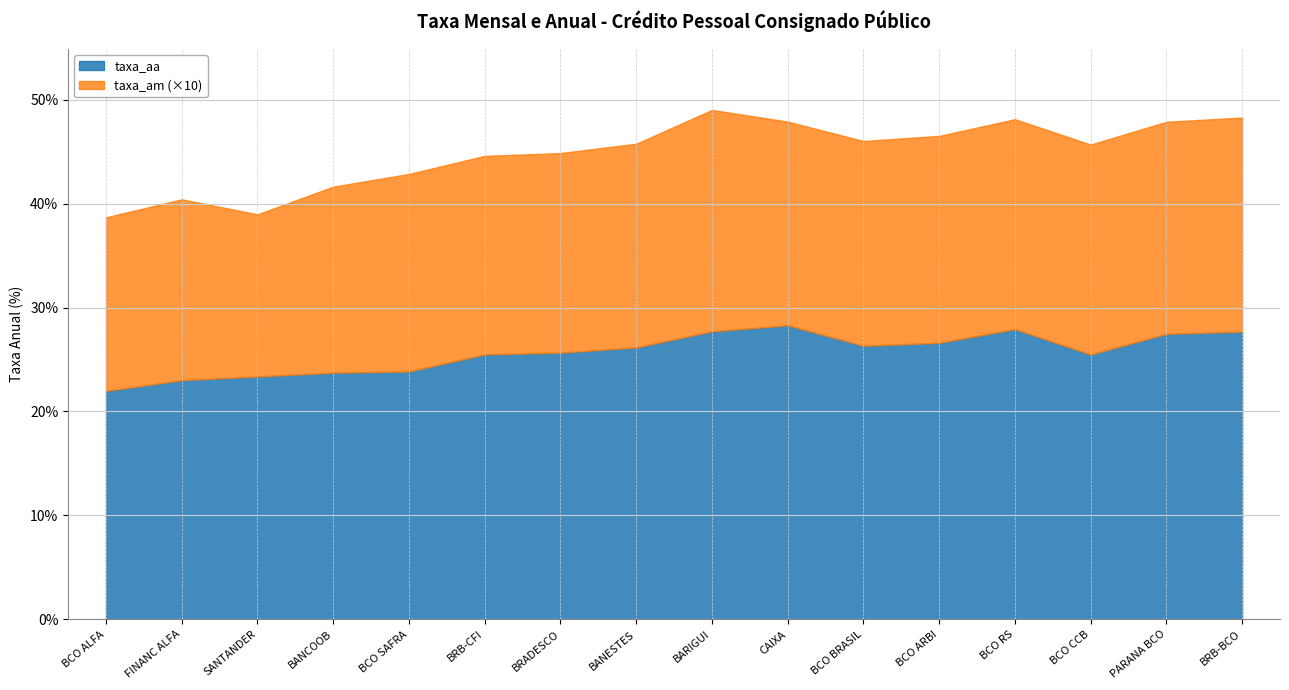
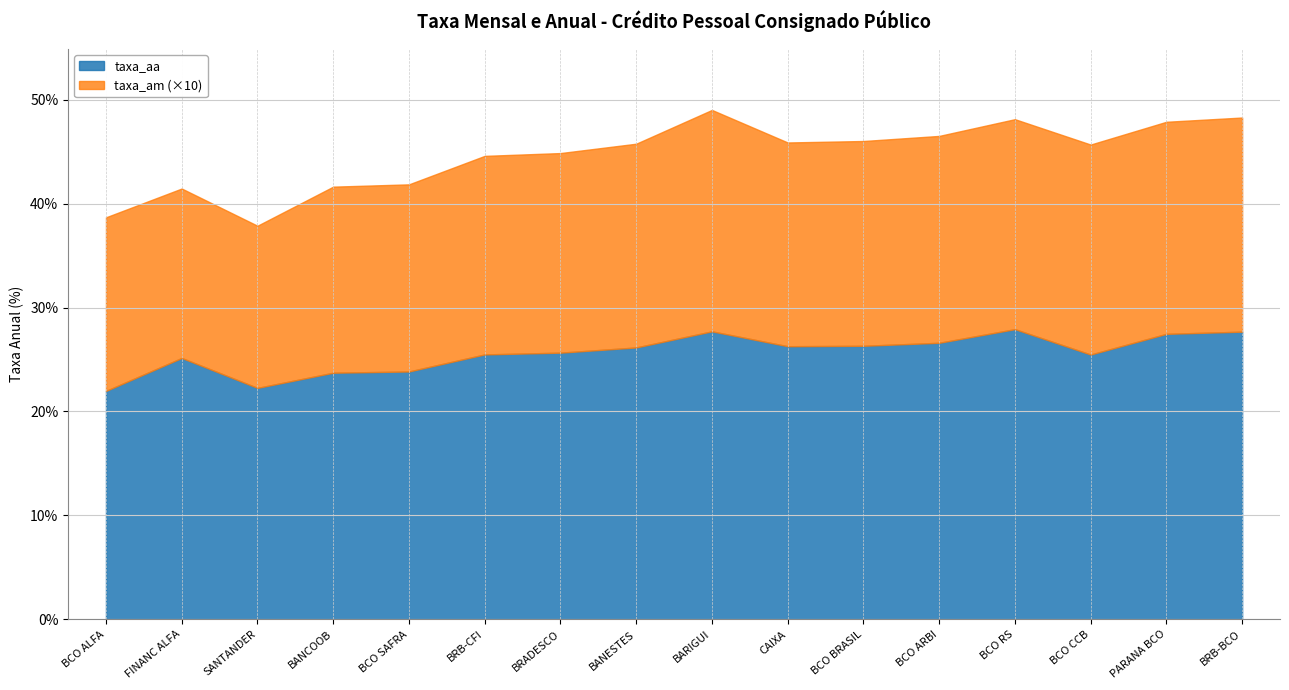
  {
    "taxa_aa": {
      "BCO ALFA": "22.0%",
-     "FINANC ALFA": "23.0%",
-     "SANTANDER": "23.4%",
+     "FINANC ALFA": "25.2%",
+     "SANTANDER": "22.3%",
      "BANCOOB": "23.7%",
      "BCO SAFRA": "23.9%",
      "BRB-CFI": "25.5%",
      "BRADESCO": "25.7%",
      "BANESTES": "26.2%",
      "BARIGUI": "27.7%",
-     "CAIXA": "28.3%",
+     "CAIXA": "26.3%",
      "BCO BRASIL": "26.3%",
      "BCO ARBI": "26.6%",
      "BCO RS": "27.9%",
      "BCO CCB": "25.5%",
      "PARANA BCO": "27.5%",
      "BRB-BCO": "27.7%"
    },
    "taxa_am (×10)": {
      "BCO ALFA": "16.7%",
-     "FINANC ALFA": "17.4%",
+     "FINANC ALFA": "16.3%",
      "SANTANDER": "15.6%",
      "BANCOOB": "17.9%",
-     "BCO SAFRA": "19.0%",
+     "BCO SAFRA": "18.0%",
      "BRB-CFI": "19.1%",
      "BRADESCO": "19.2%",
      "BANESTES": "19.6%",
      "BARIGUI": "21.3%",
      "CAIXA": "19.6%",
      "BCO BRASIL": "19.7%",
      "BCO ARBI": "19.9%",
      "BCO RS": "20.2%",
      "BCO CCB": "20.2%",
      "PARANA BCO": "20.4%",
      "BRB-BCO": "20.6%"
    }
  }
